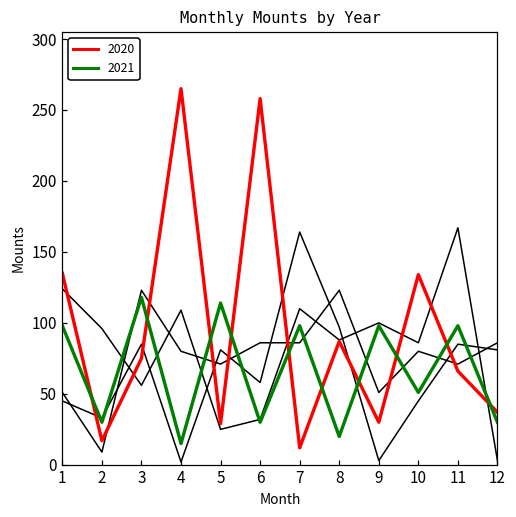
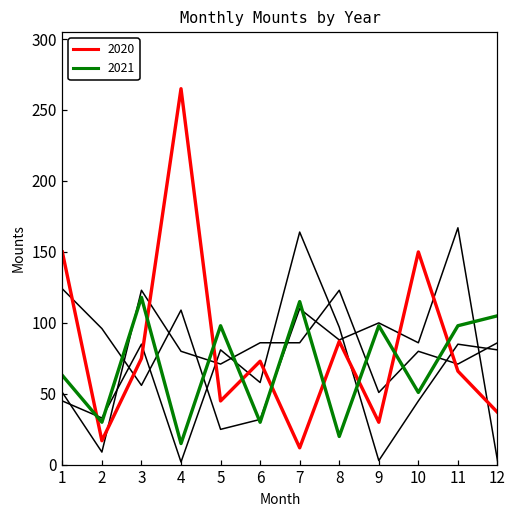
  {
    "2020": {
-     "1": 135,
+     "1": 150,
      "2": 17,
      "3": 75,
      "4": 265,
-     "5": 29,
-     "6": 258,
+     "5": 45,
+     "6": 73,
      "7": 12,
      "9": 30,
-     "10": 134,
+     "10": 150,
      "11": 66,
      "12": 37
    },
    "2021": {
-     "1": 98,
+     "1": 63,
      "2": 30,
      "3": 118,
      "4": 15,
-     "5": 114,
+     "5": 98,
      "6": 30,
-     "7": 98,
+     "7": 115,
      "8": 20,
      "9": 98,
      "10": 51,
      "11": 98,
-     "12": 30
+     "12": 105
    }
  }
